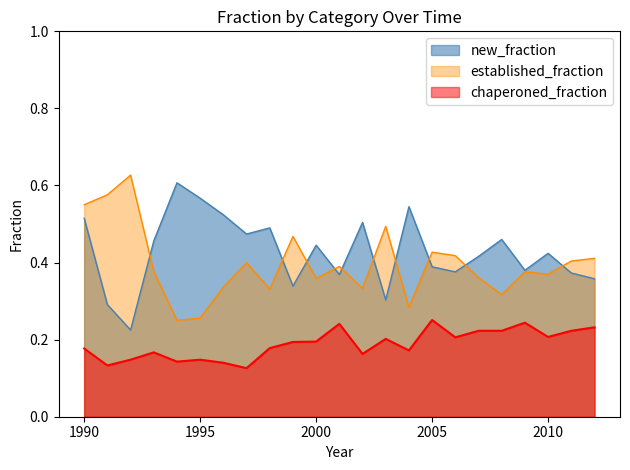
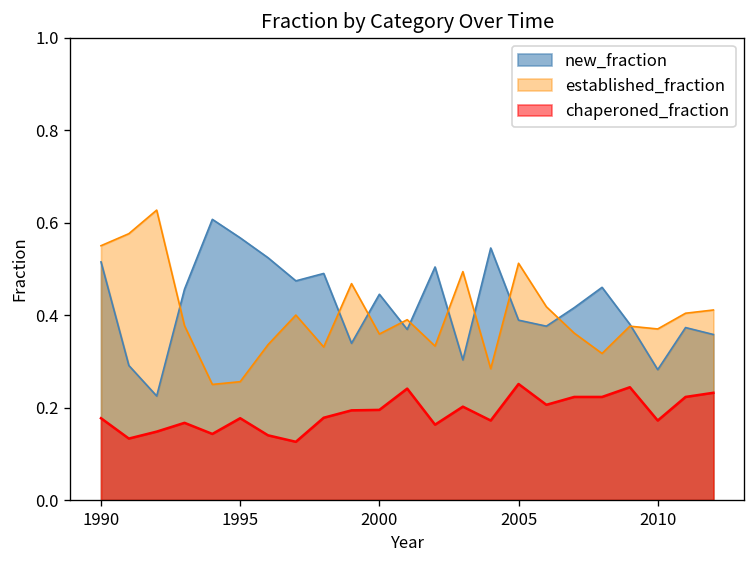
  {
    "new_fraction": {
      "1990": 0.52,
      "1995": 0.57,
      "2000": 0.45,
      "2005": 0.39,
-     "2010": 0.42
+     "2010": 0.28
    },
    "established_fraction": {
      "1990": 0.55,
      "1995": 0.26,
      "2000": 0.36,
-     "2005": 0.43,
+     "2005": 0.51,
      "2010": 0.37
    },
    "chaperoned_fraction": {
      "1990": 0.18,
-     "1995": 0.15,
+     "1995": 0.18,
      "2000": 0.20,
      "2005": 0.25,
-     "2010": 0.21
+     "2010": 0.17
    }
  }
